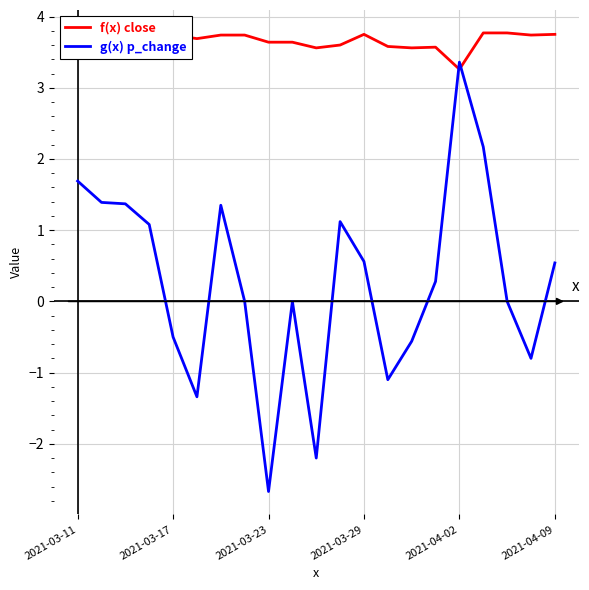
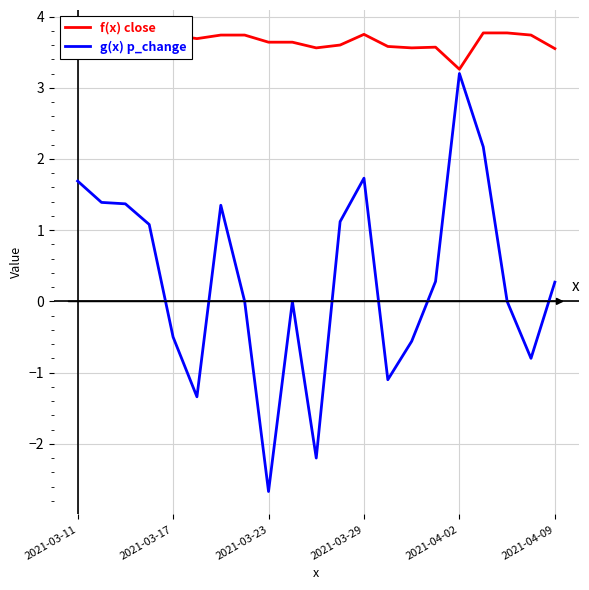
  {
    "f(x) close": {
      "2021-03-23": 3.6,
      "2021-03-29": 3.8,
      "2021-04-02": 3.3,
-     "2021-04-09": 3.8
+     "2021-04-09": 3.6
    },
    "g(x) p_change": {
      "2021-03-11": 1.7,
      "2021-03-17": -0.5,
      "2021-03-23": -2.7,
-     "2021-03-29": 0.6,
-     "2021-04-02": 3.4,
-     "2021-04-09": 0.5
+     "2021-03-29": 1.7,
+     "2021-04-02": 3.2,
+     "2021-04-09": 0.3
    }
  }
